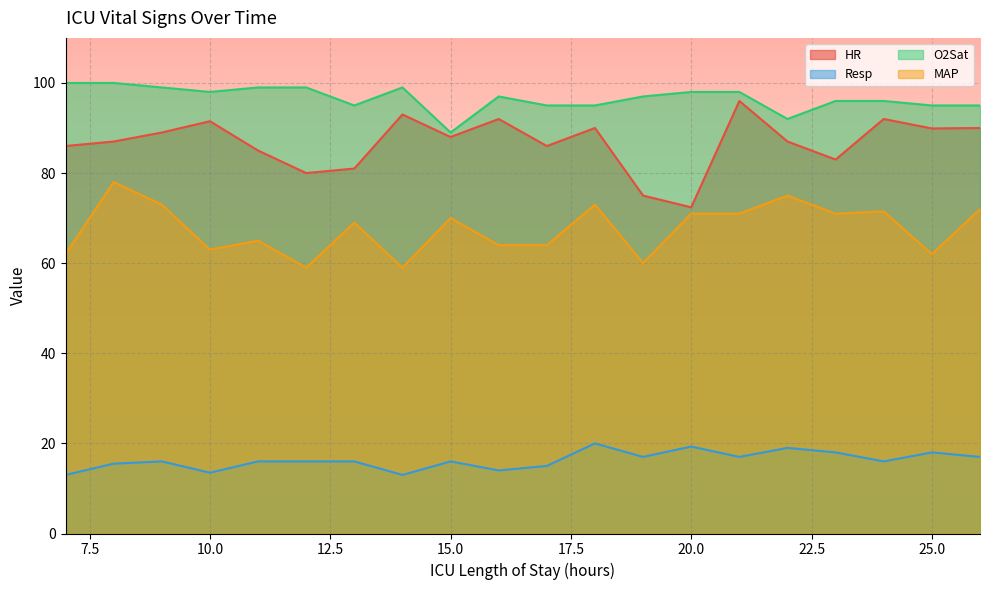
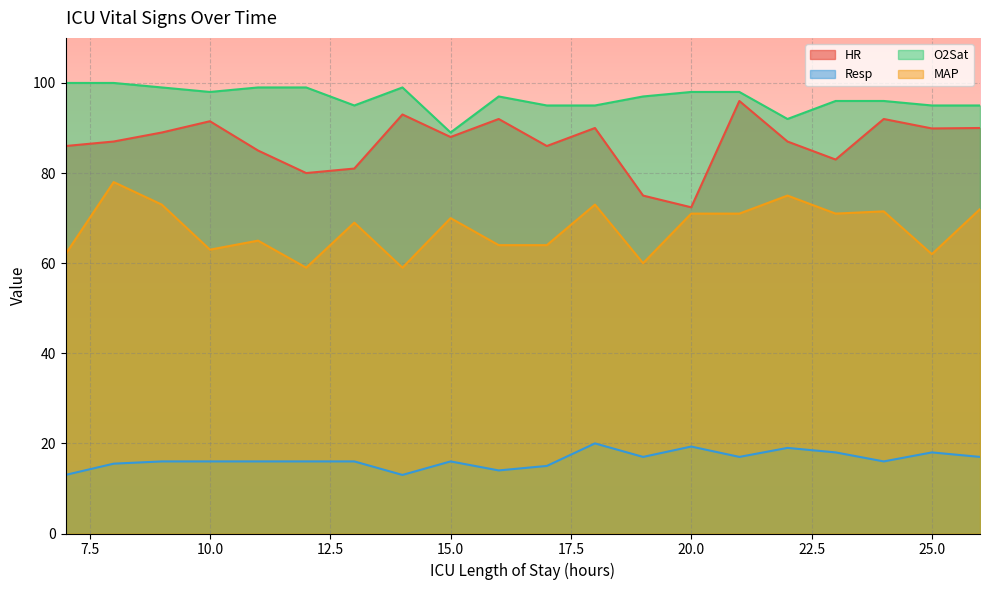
  {
    "HR": {
      "10.0": 92,
      "15.0": 88,
      "20.0": 72,
      "25.0": 90
    },
    "Resp": {
-     "10.0": 14,
+     "10.0": 16,
      "15.0": 16,
      "20.0": 19,
      "25.0": 18
    },
    "O2Sat": {
      "10.0": 98,
      "15.0": 89,
      "20.0": 98,
      "25.0": 95
    },
    "MAP": {
      "10.0": 63,
      "15.0": 70,
      "20.0": 71,
      "25.0": 62
    }
  }
